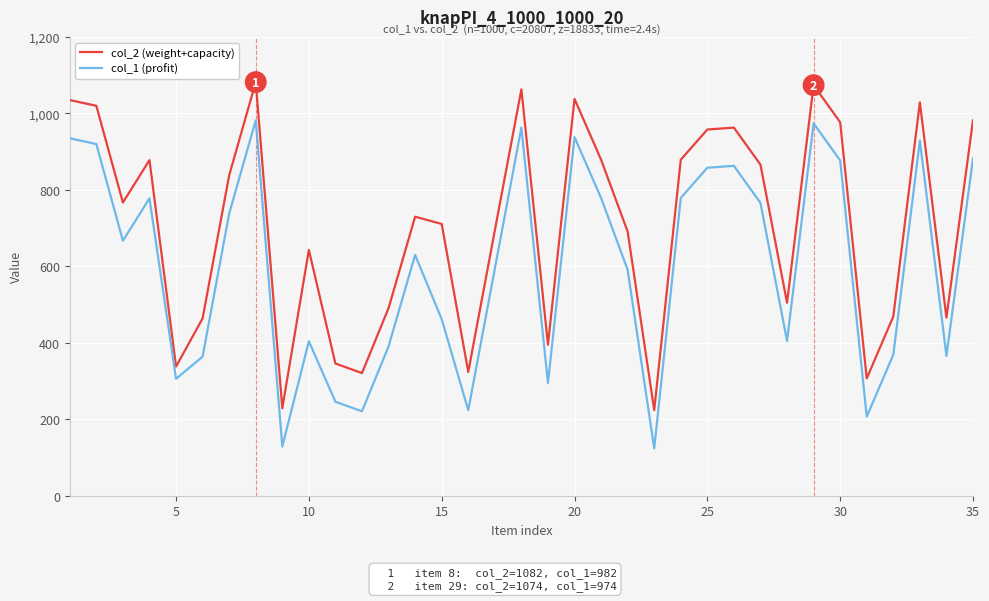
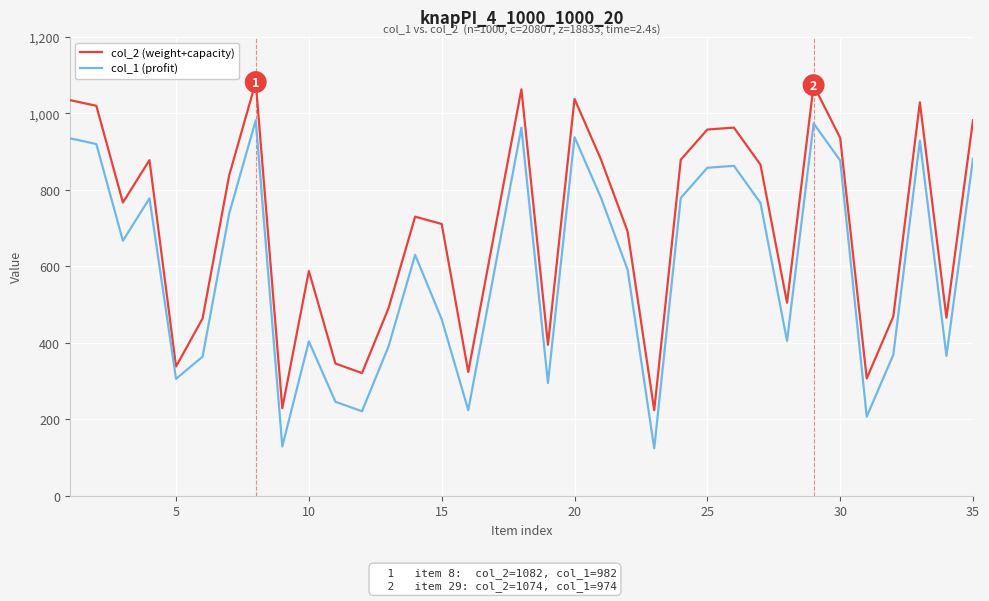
  {
    "col_2 (weight+capacity)": {
      "5": "340",
-     "10": "640",
+     "10": "590",
      "15": "710",
      "20": "1,040",
      "25": "960",
-     "30": "980",
+     "30": "940",
      "35": "980"
    },
    "col_1 (profit)": {
      "5": "310",
      "10": "400",
      "15": "460",
      "20": "940",
      "25": "860",
      "30": "880",
      "35": "880"
    }
  }
